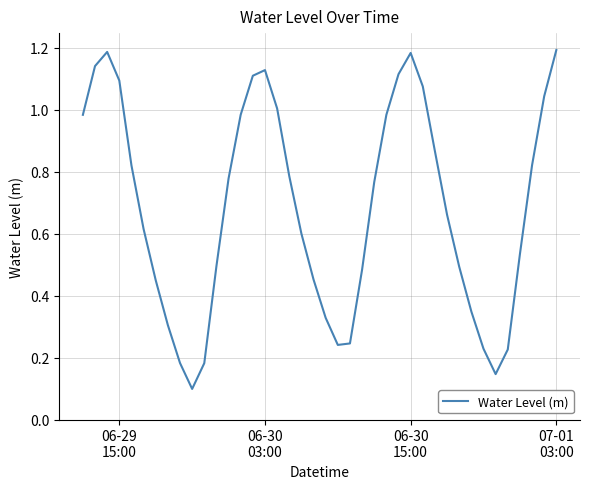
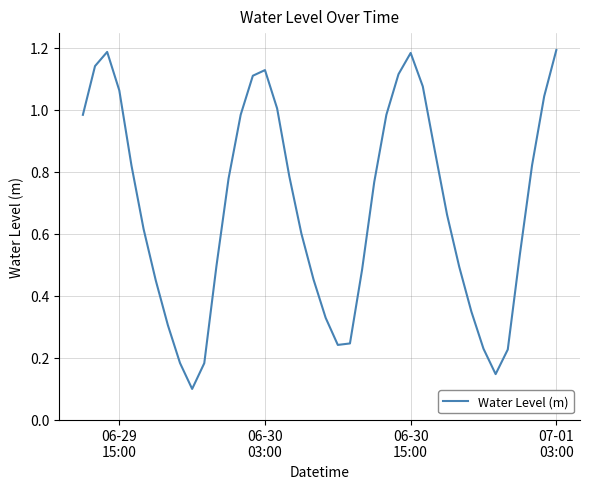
  {
-   "06-29 15:00": 1.09,
+   "06-29 15:00": 1.06,
    "06-30 03:00": 1.13,
    "06-30 15:00": 1.18,
    "07-01 03:00": 1.19
  }
